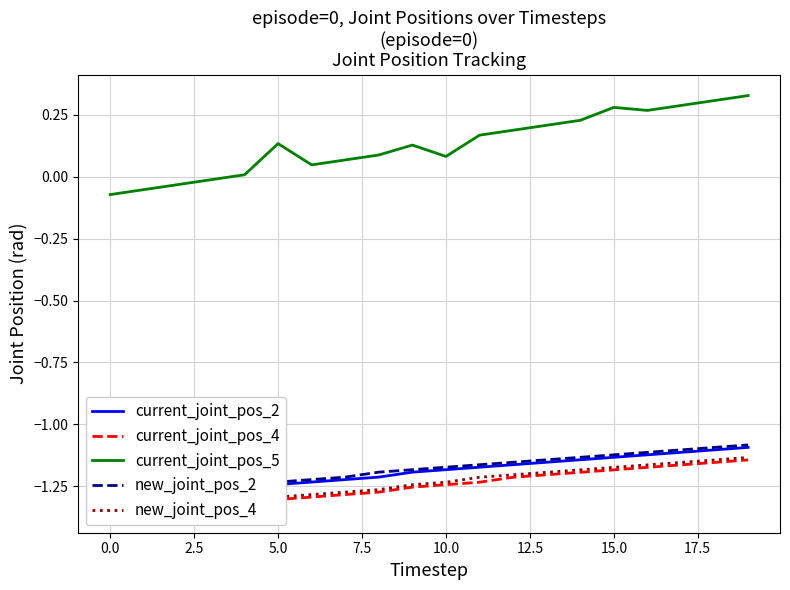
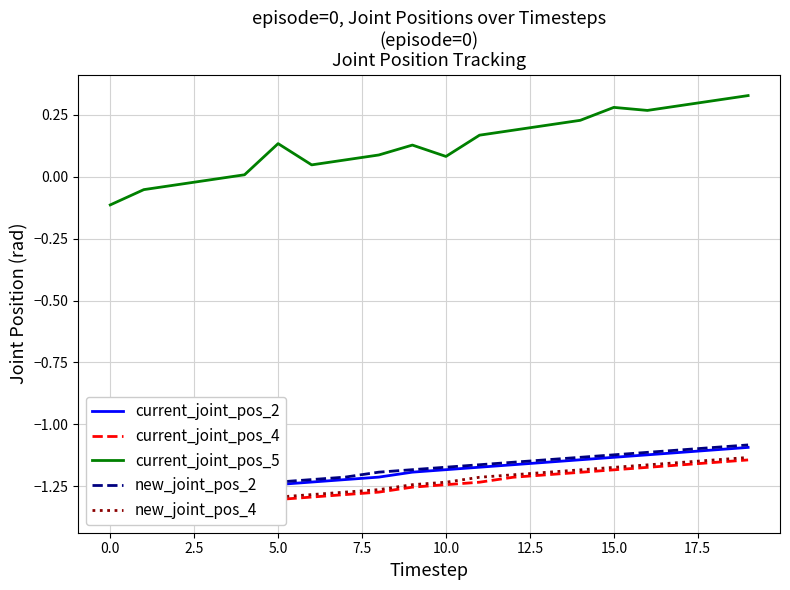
  {
    "current_joint_pos_5": {
-     "0.0": -0.07,
+     "0.0": -0.11,
      "5.0": 0.13,
      "10.0": 0.08,
      "15.0": 0.28
    }
  }
